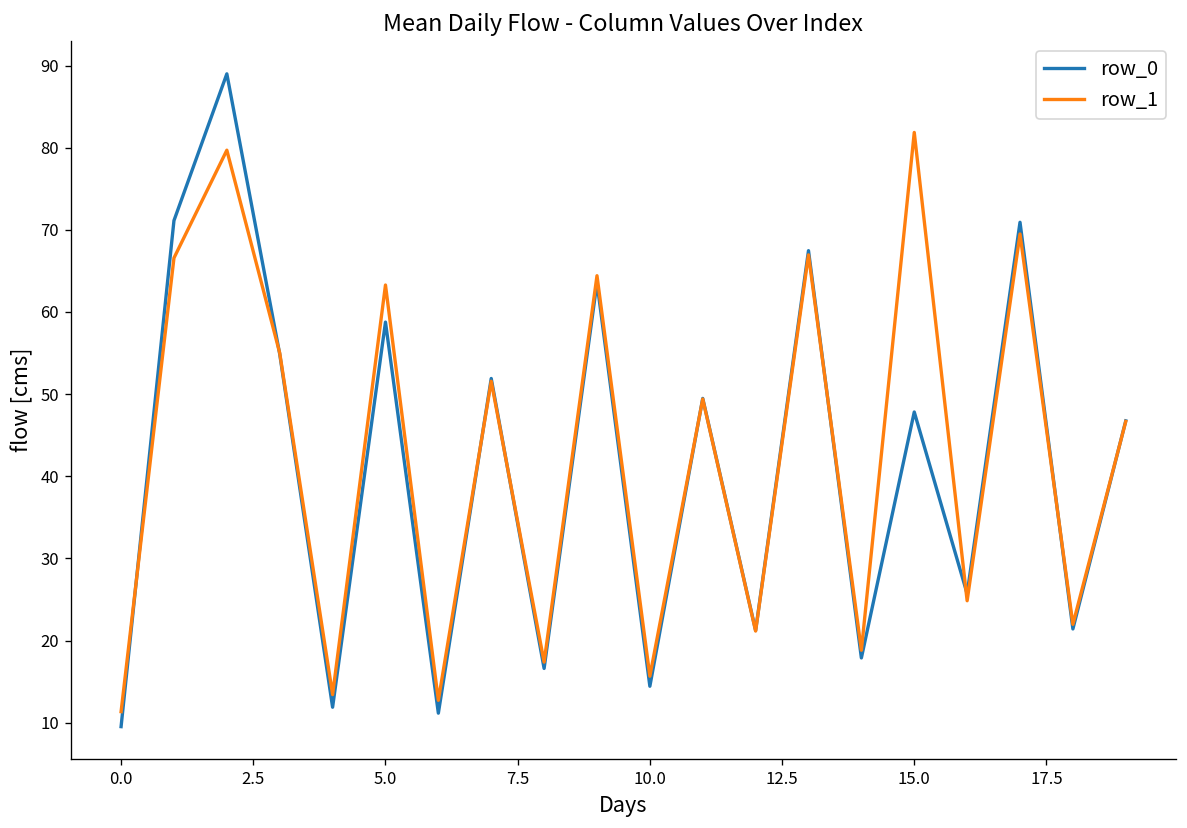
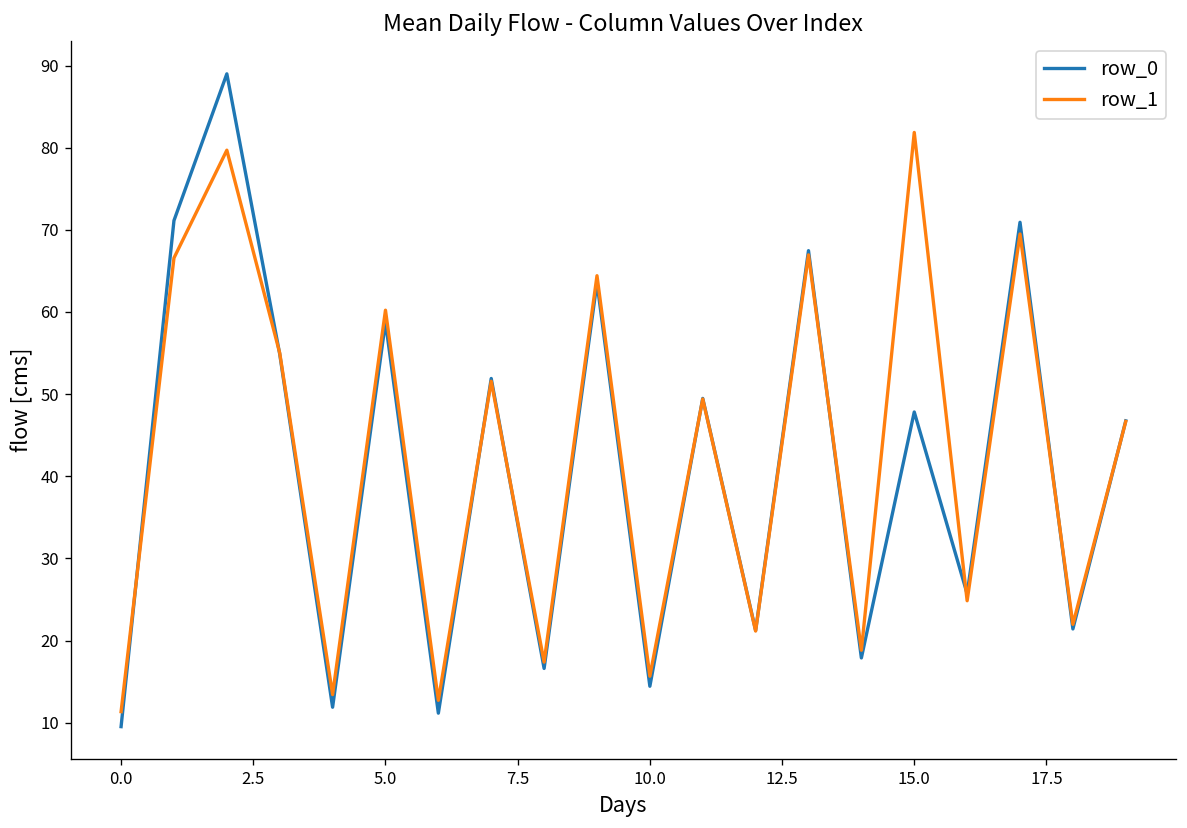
  {
    "row_0": {
      "0.0": 10,
      "5.0": 59,
      "10.0": 14,
      "15.0": 48
    },
    "row_1": {
      "0.0": 11,
-     "5.0": 63,
+     "5.0": 60,
      "10.0": 16,
      "15.0": 82
    }
  }
